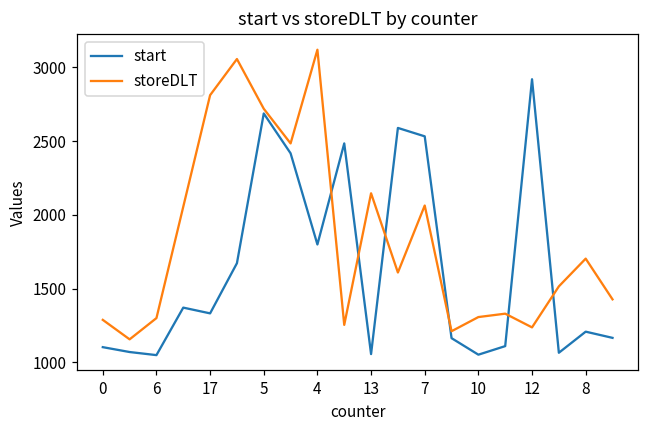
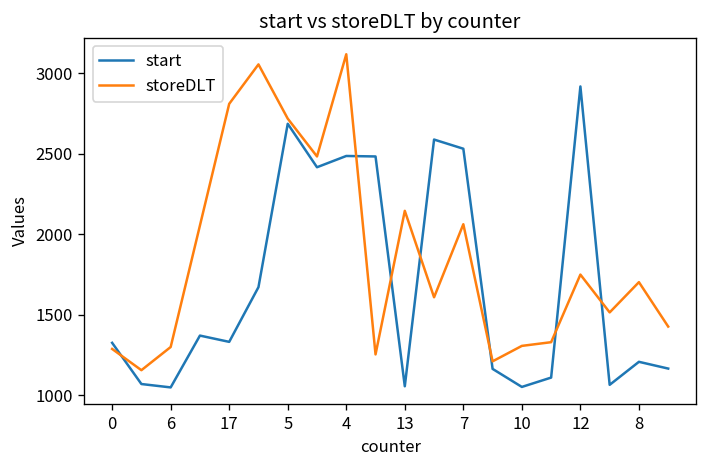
  {
    "start": {
-     "0": 1100,
+     "0": 1330,
      "6": 1050,
-     "4": 1800,
+     "4": 2490,
      "10": 1050,
      "12": 2920,
      "8": 1210
    },
    "storeDLT": {
      "0": 1290,
      "6": 1300,
      "4": 3120,
      "10": 1310,
-     "12": 1240,
+     "12": 1750,
      "8": 1700
    }
  }
